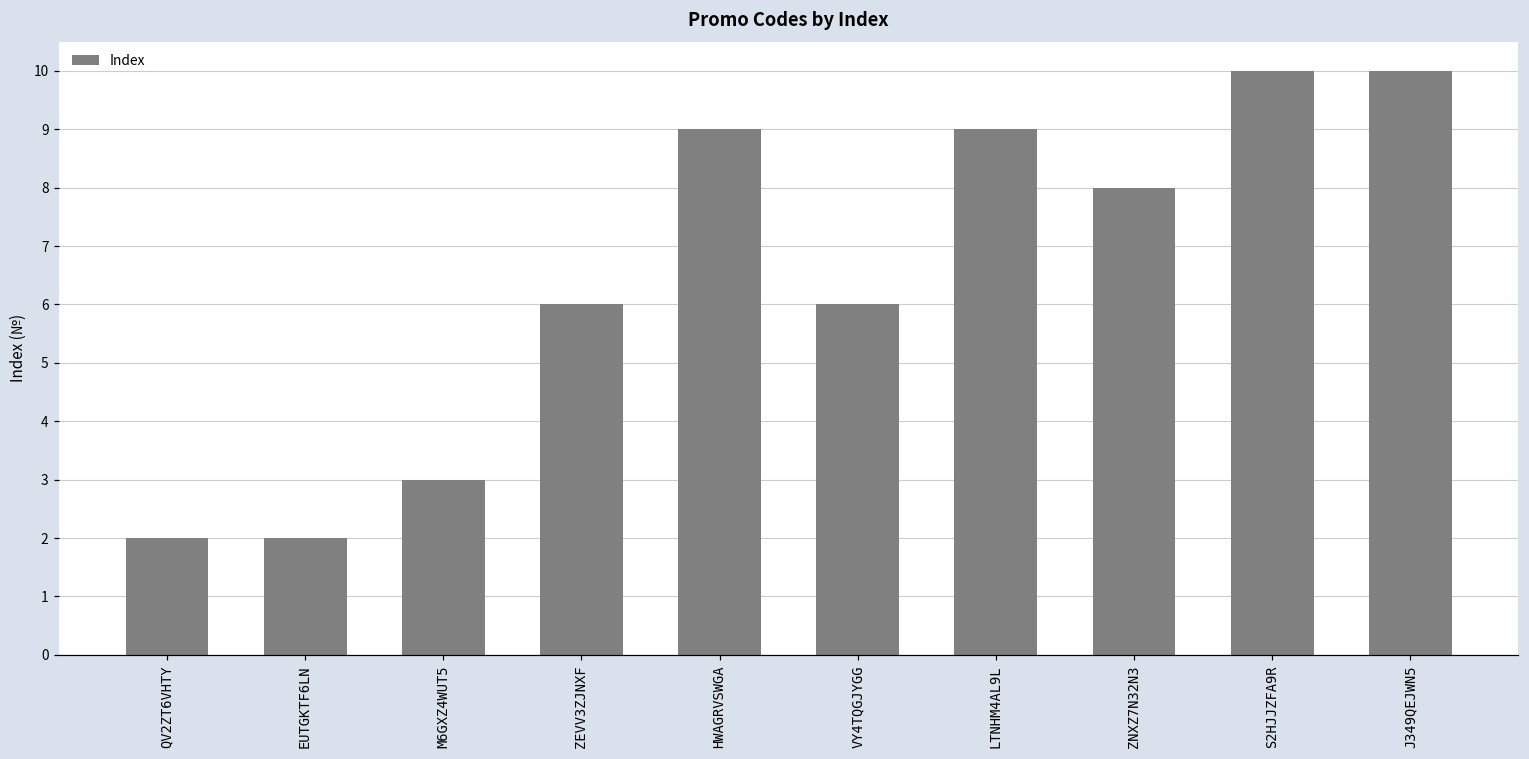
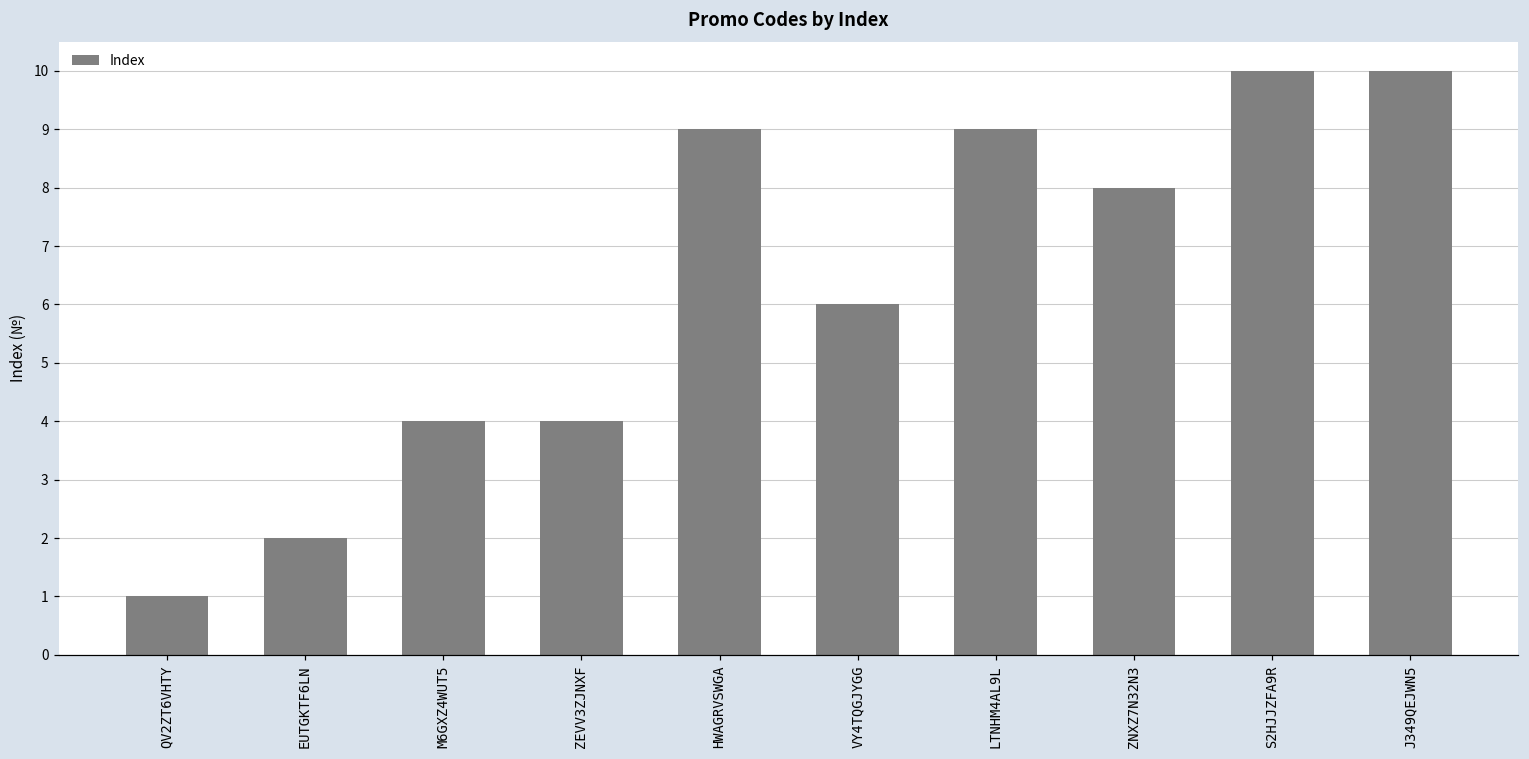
  {
-   "QV2ZT6VHTY": 2,
+   "QV2ZT6VHTY": 1,
    "EUTGKTF6LN": 2,
-   "M6GXZ4WUT5": 3,
-   "ZEVV3ZJNXF": 6,
+   "M6GXZ4WUT5": 4,
+   "ZEVV3ZJNXF": 4,
    "HWAGRVSWGA": 9,
    "VY4TQGJYGG": 6,
    "LTNHM4AL9L": 9,
    "ZNXZ7N32N3": 8,
    "S2HJJZFA9R": 10,
    "J349QEJWN5": 10
  }
